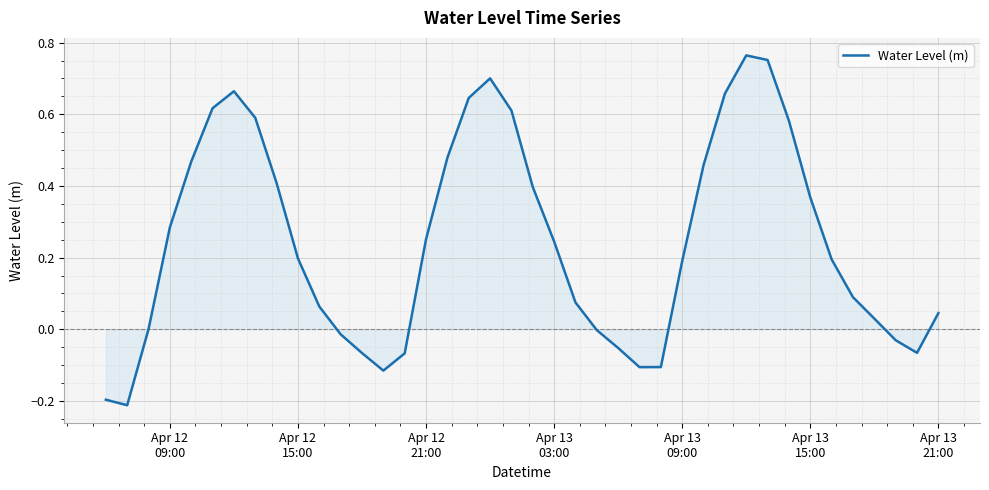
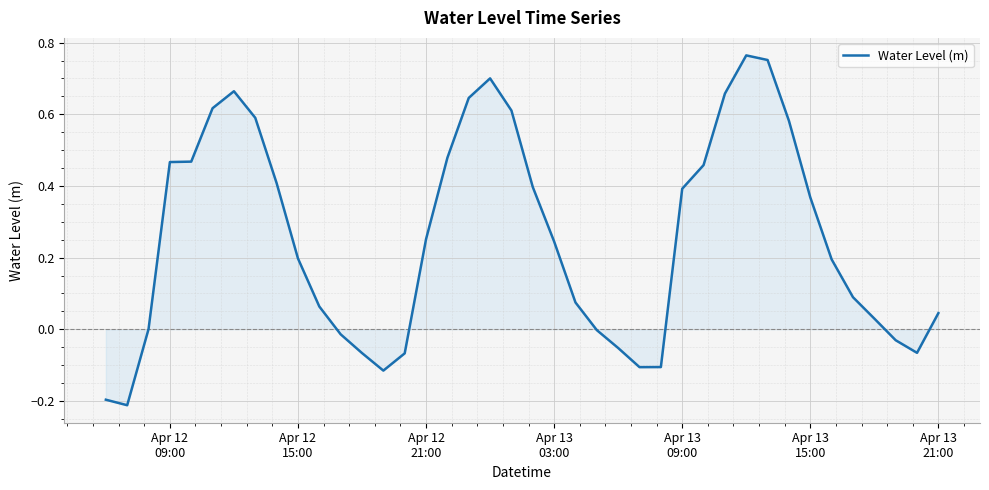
  {
    "Water Level (m)": {
-     "Apr 12 09:00": 0.28,
-     "Apr 13 09:00": 0.19
+     "Apr 12 09:00": 0.47,
+     "Apr 13 09:00": 0.39
    }
  }
